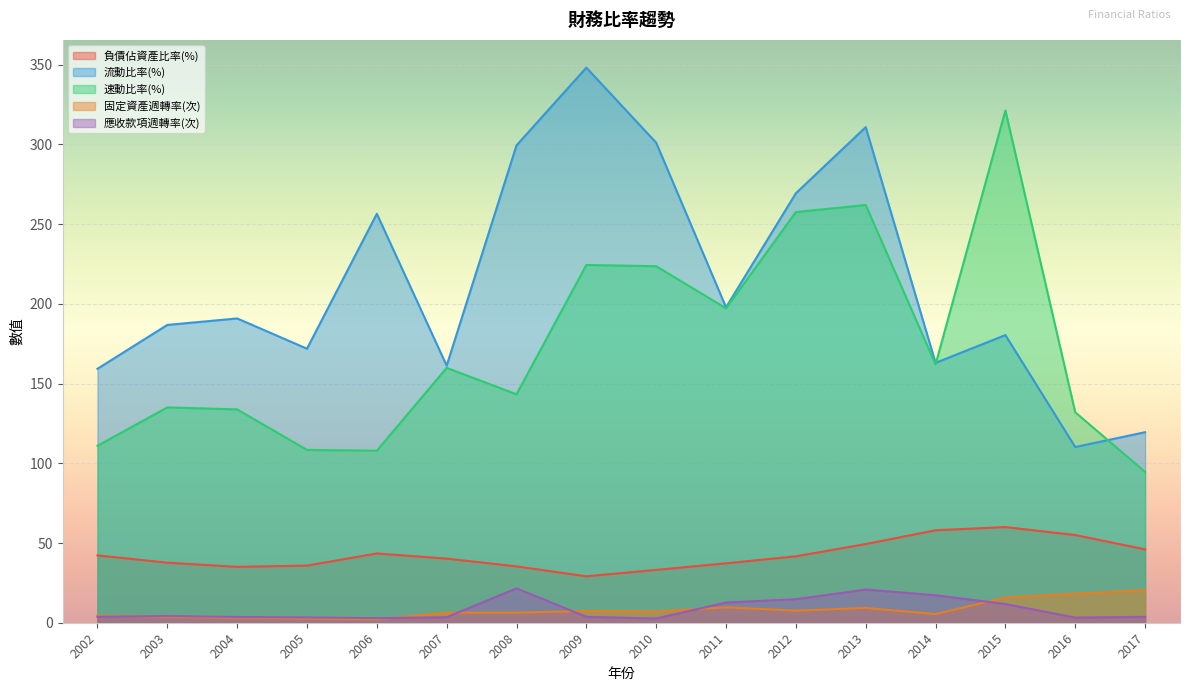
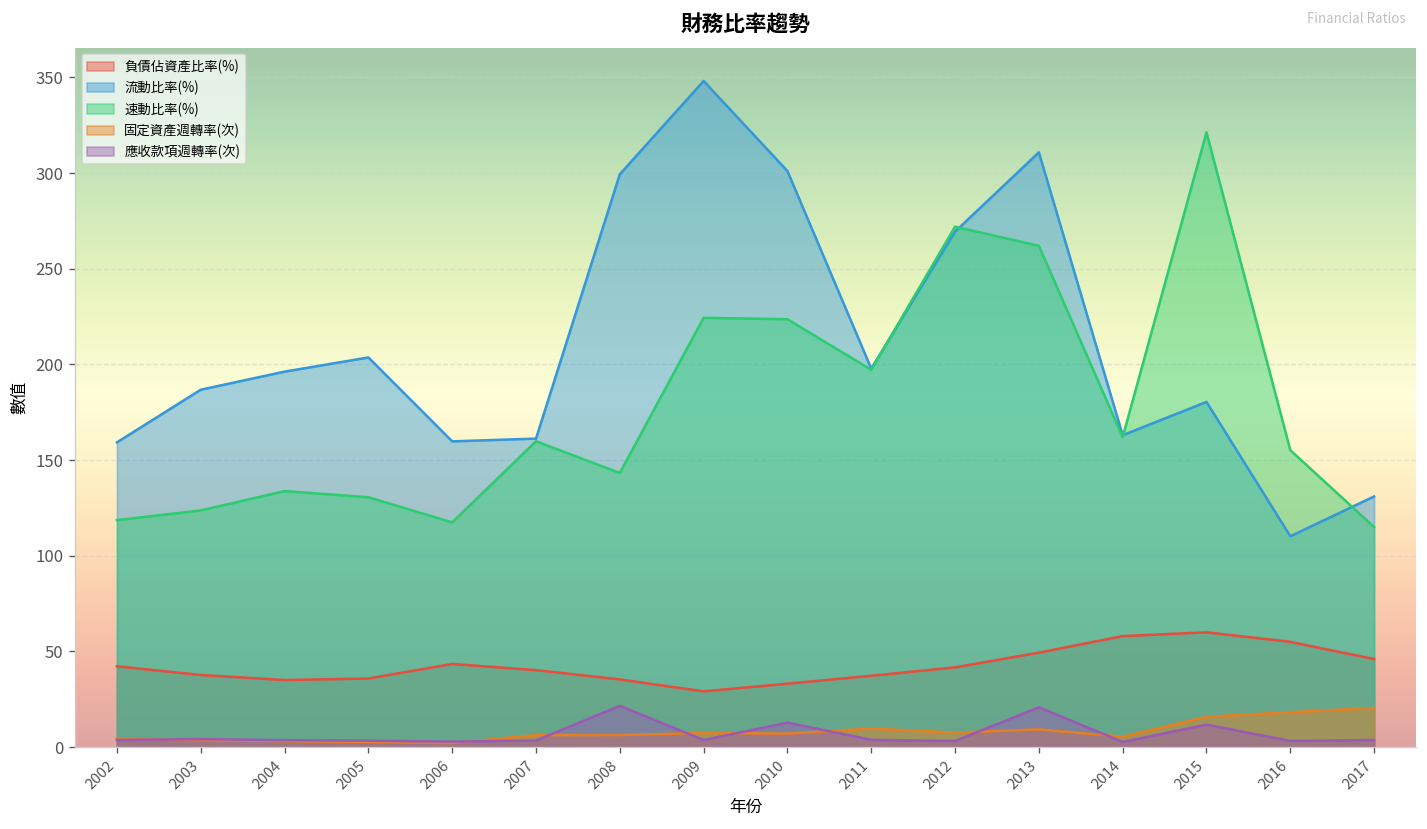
  {
    "流動比率(%)": {
      "2002": 159,
      "2003": 187,
-     "2004": 191,
-     "2005": 172,
-     "2006": 257,
+     "2004": 196,
+     "2005": 204,
+     "2006": 160,
      "2008": 299,
      "2009": 348,
      "2010": 301,
      "2012": 269,
      "2013": 311,
      "2015": 180,
      "2016": 110,
-     "2017": 120
+     "2017": 131
    },
    "速動比率(%)": {
-     "2002": 111,
-     "2003": 135,
+     "2002": 119,
+     "2003": 124,
      "2004": 134,
-     "2005": 108,
-     "2006": 108,
+     "2005": 131,
+     "2006": 117,
      "2008": 143,
      "2009": 224,
      "2010": 224,
-     "2012": 258,
+     "2012": 272,
      "2013": 262,
      "2015": 321,
-     "2016": 132,
-     "2017": 95
+     "2016": 155,
+     "2017": 115
    },
    "應收款項週轉率(次)": {
      "2007": 3,
      "2008": 22,
      "2009": 4,
-     "2010": 3,
-     "2011": 13,
-     "2012": 15,
+     "2010": 13,
+     "2011": 4,
+     "2012": 3,
      "2013": 21,
-     "2014": 17,
+     "2014": 3,
      "2015": 12,
      "2016": 3,
      "2017": 4
    }
  }
